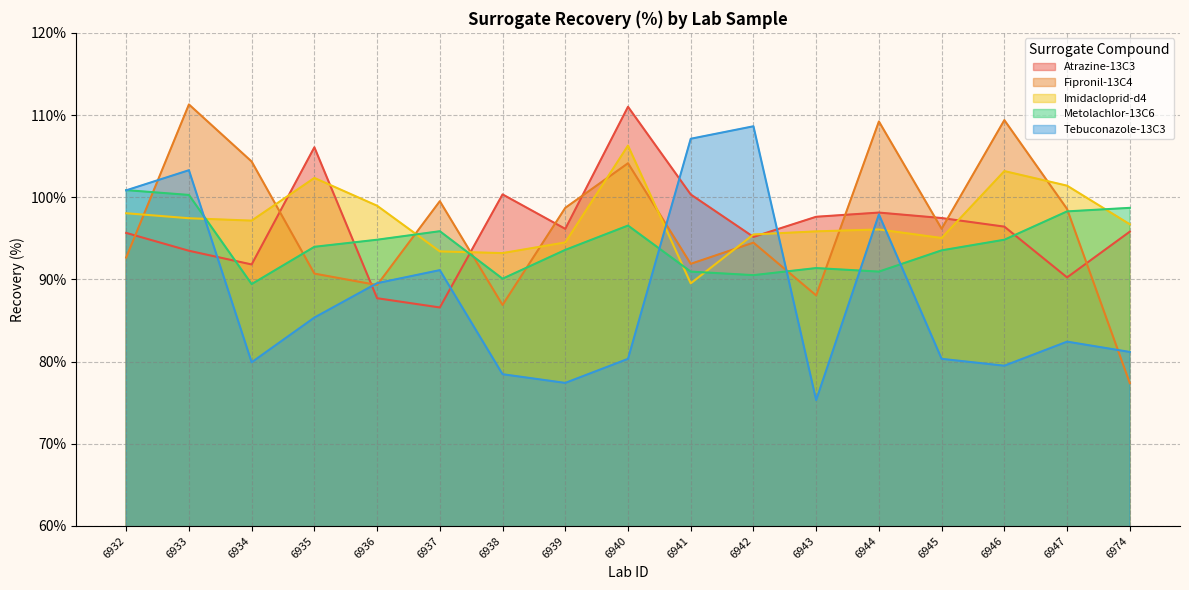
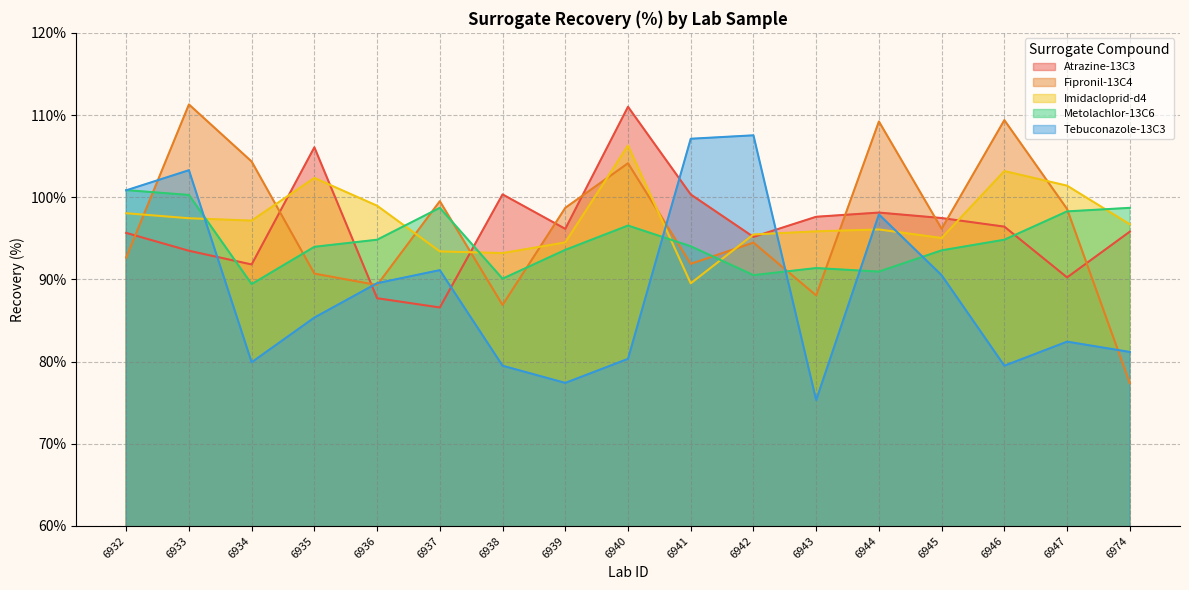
  {
    "Metolachlor-13C6": {
      "6933": "100%",
      "6934": "89%",
      "6935": "94%",
      "6936": "95%",
-     "6937": "96%",
+     "6937": "99%",
      "6938": "90%",
      "6939": "94%",
      "6940": "97%",
-     "6941": "91%",
+     "6941": "94%",
      "6942": "91%",
      "6943": "91%",
      "6944": "91%",
      "6945": "94%",
      "6946": "95%",
      "6974": "99%"
    },
    "Tebuconazole-13C3": {
      "6933": "103%",
      "6934": "80%",
      "6935": "85%",
      "6937": "91%",
-     "6938": "78%",
+     "6938": "79%",
      "6939": "77%",
      "6940": "80%",
      "6941": "107%",
-     "6942": "109%",
+     "6942": "108%",
      "6943": "75%",
-     "6945": "80%",
+     "6945": "91%",
      "6946": "79%",
      "6947": "82%",
      "6974": "81%"
    }
  }
